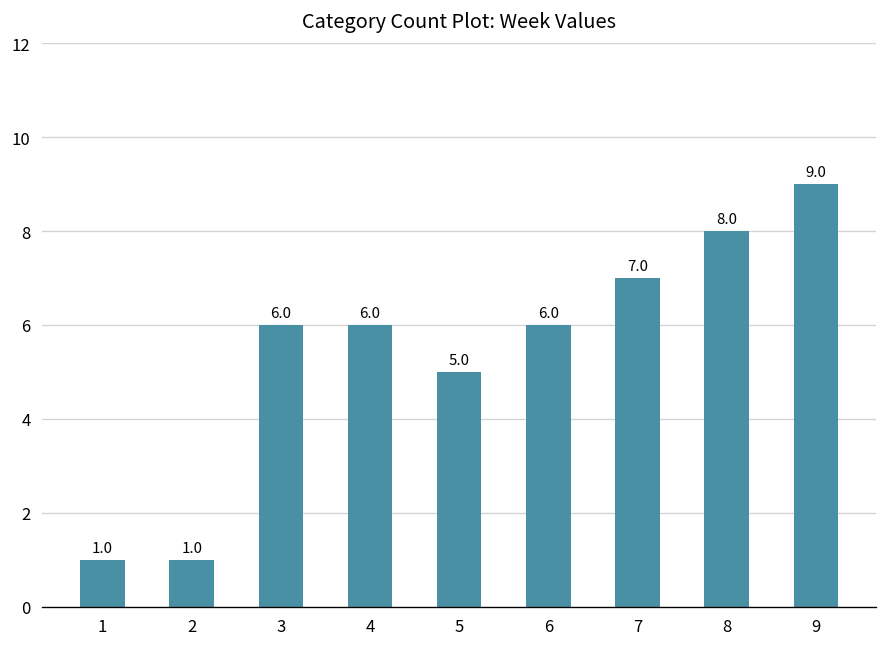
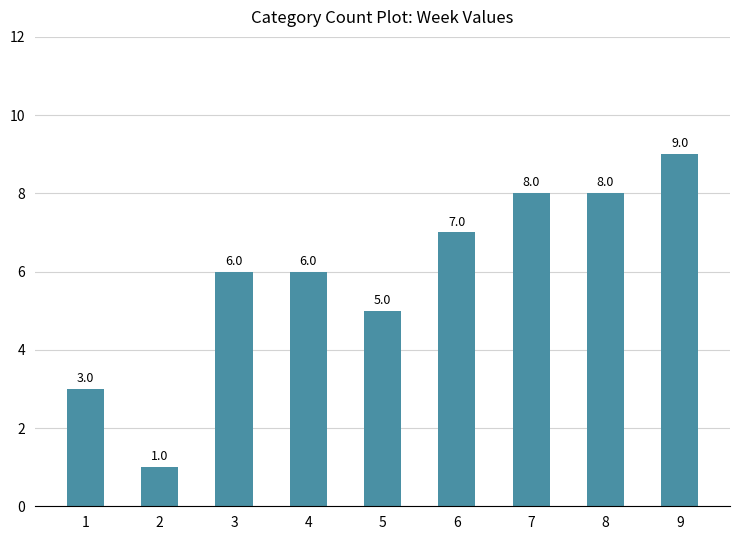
  {
-   "1": 1.0,
+   "1": 3.0,
    "2": 1.0,
    "3": 6.0,
    "4": 6.0,
    "5": 5.0,
-   "6": 6.0,
-   "7": 7.0,
+   "6": 7.0,
+   "7": 8.0,
    "8": 8.0,
    "9": 9.0
  }
